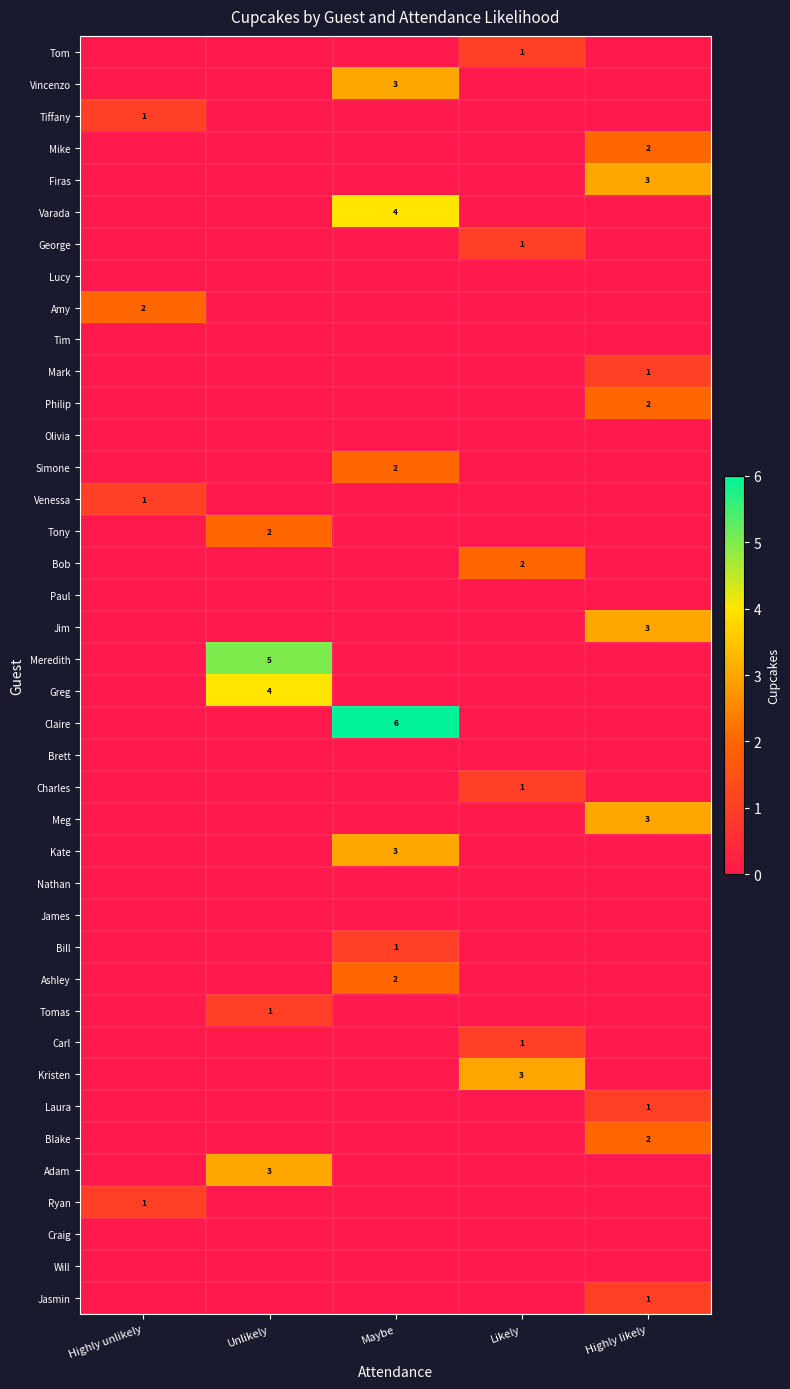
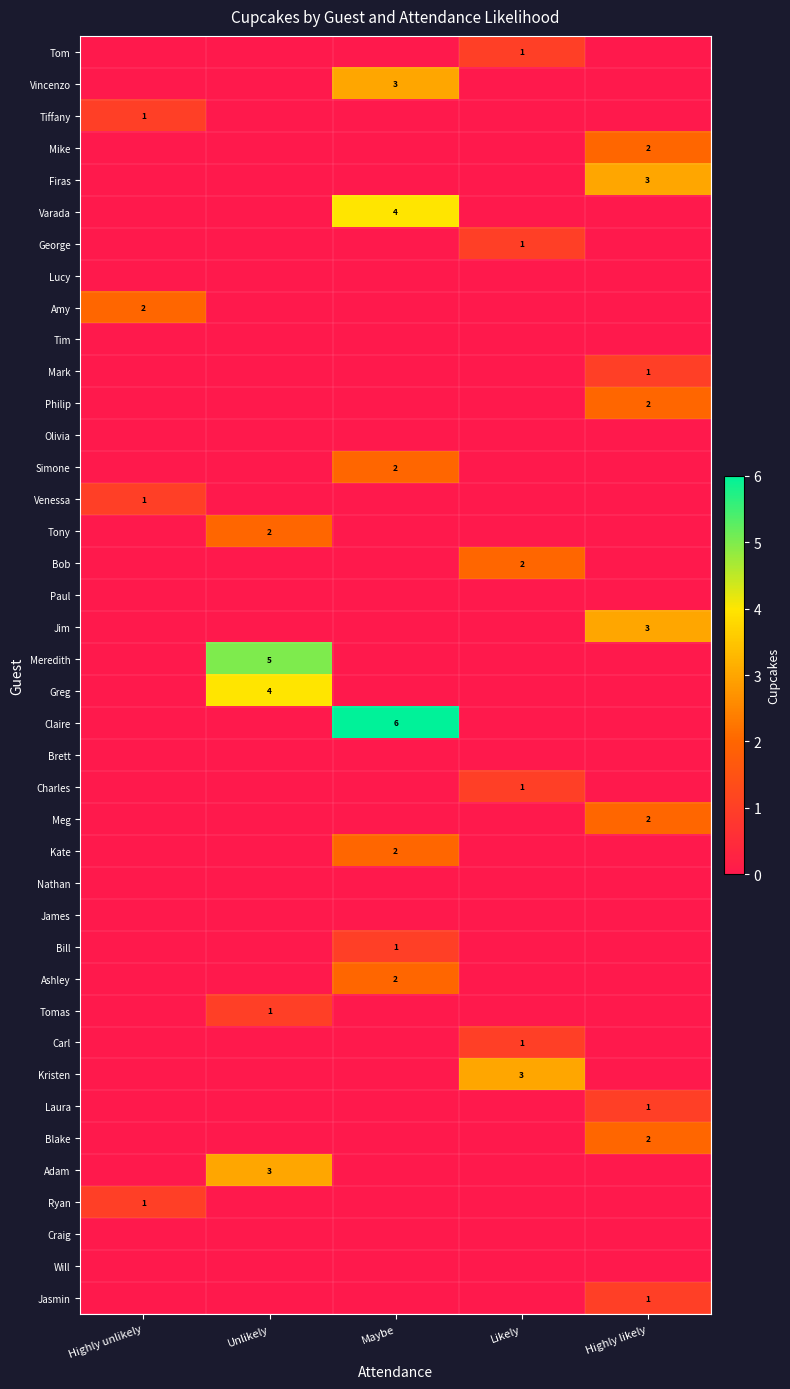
  {
    "Tom": {
      "Likely": 1
    },
    "Vincenzo": {
      "Maybe": 3
    },
    "Tiffany": {
      "Highly unlikely": 1
    },
    "Mike": {
      "Highly likely": 2
    },
    "Firas": {
      "Highly likely": 3
    },
    "Varada": {
      "Maybe": 4
    },
    "George": {
      "Likely": 1
    },
    "Amy": {
      "Highly unlikely": 2
    },
    "Mark": {
      "Highly likely": 1
    },
    "Philip": {
      "Highly likely": 2
    },
    "Simone": {
      "Maybe": 2
    },
    "Venessa": {
      "Highly unlikely": 1
    },
    "Tony": {
      "Unlikely": 2
    },
    "Bob": {
      "Likely": 2
    },
    "Jim": {
      "Highly likely": 3
    },
    "Meredith": {
      "Unlikely": 5
    },
    "Greg": {
      "Unlikely": 4
    },
    "Claire": {
      "Maybe": 6
    },
    "Charles": {
      "Likely": 1
    },
    "Meg": {
-     "Highly likely": 3
+     "Highly likely": 2
    },
    "Kate": {
-     "Maybe": 3
+     "Maybe": 2
    },
    "Bill": {
      "Maybe": 1
    },
    "Ashley": {
      "Maybe": 2
    },
    "Tomas": {
      "Unlikely": 1
    },
    "Carl": {
      "Likely": 1
    },
    "Kristen": {
      "Likely": 3
    },
    "Laura": {
      "Highly likely": 1
    },
    "Blake": {
      "Highly likely": 2
    },
    "Adam": {
      "Unlikely": 3
    },
    "Ryan": {
      "Highly unlikely": 1
    },
    "Jasmin": {
      "Highly likely": 1
    }
  }
